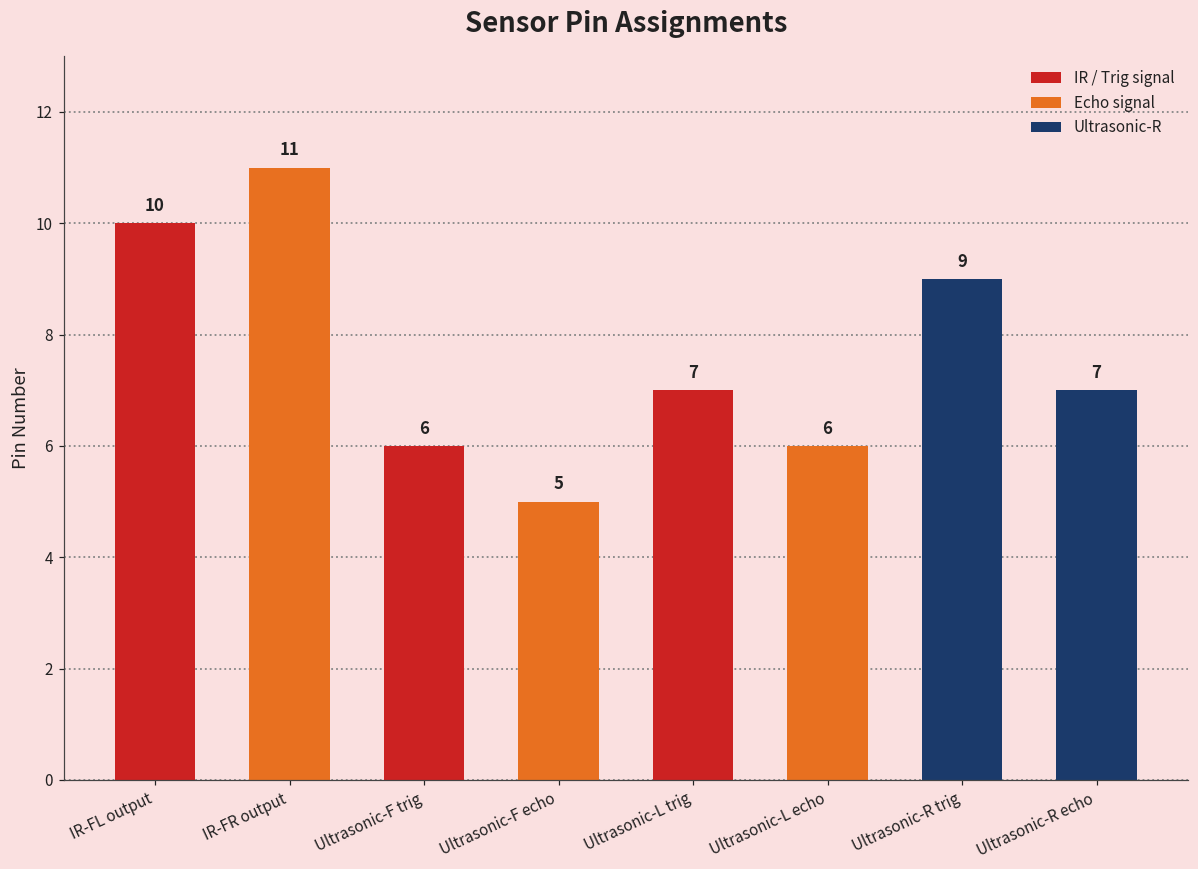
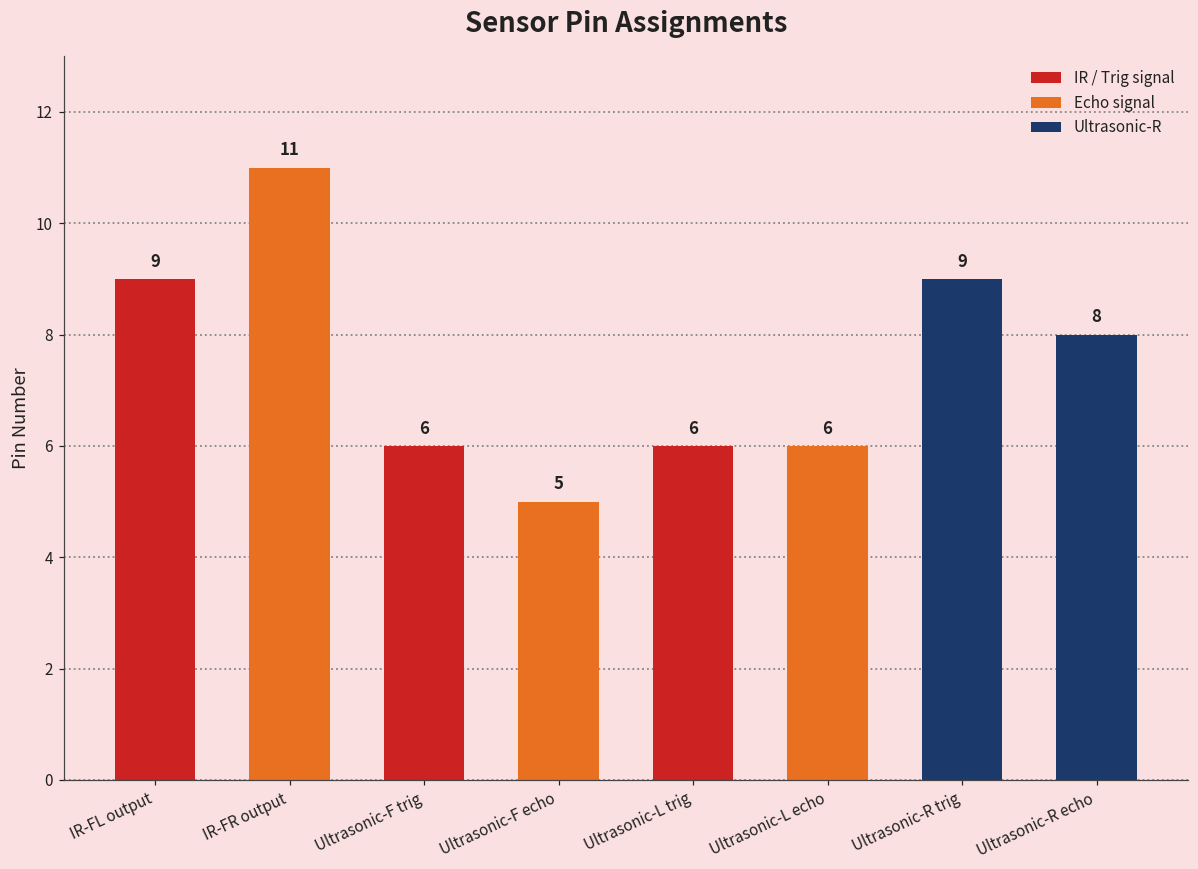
  {
-   "IR-FL output": 10,
+   "IR-FL output": 9,
    "IR-FR output": 11,
    "Ultrasonic-F trig": 6,
    "Ultrasonic-F echo": 5,
-   "Ultrasonic-L trig": 7,
+   "Ultrasonic-L trig": 6,
    "Ultrasonic-L echo": 6,
    "Ultrasonic-R trig": 9,
-   "Ultrasonic-R echo": 7
+   "Ultrasonic-R echo": 8
  }
